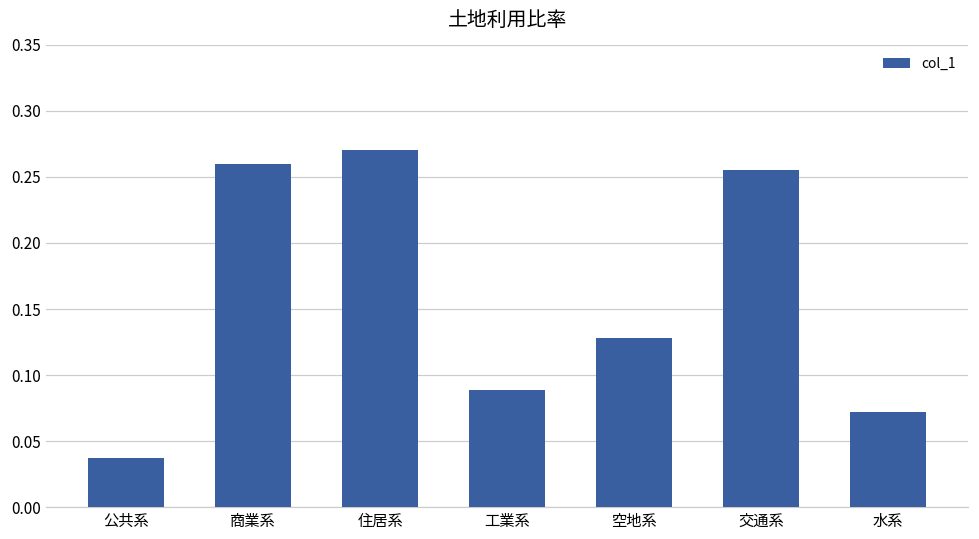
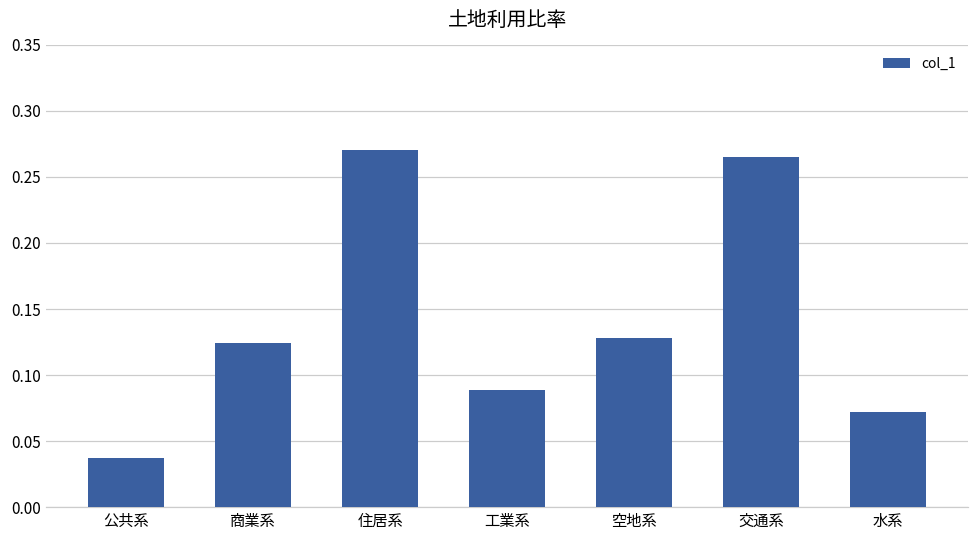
  {
    "公共系": 0.037,
-   "商業系": 0.260,
+   "商業系": 0.124,
    "住居系": 0.270,
    "工業系": 0.089,
    "空地系": 0.128,
-   "交通系": 0.255,
+   "交通系": 0.265,
    "水系": 0.072
  }
